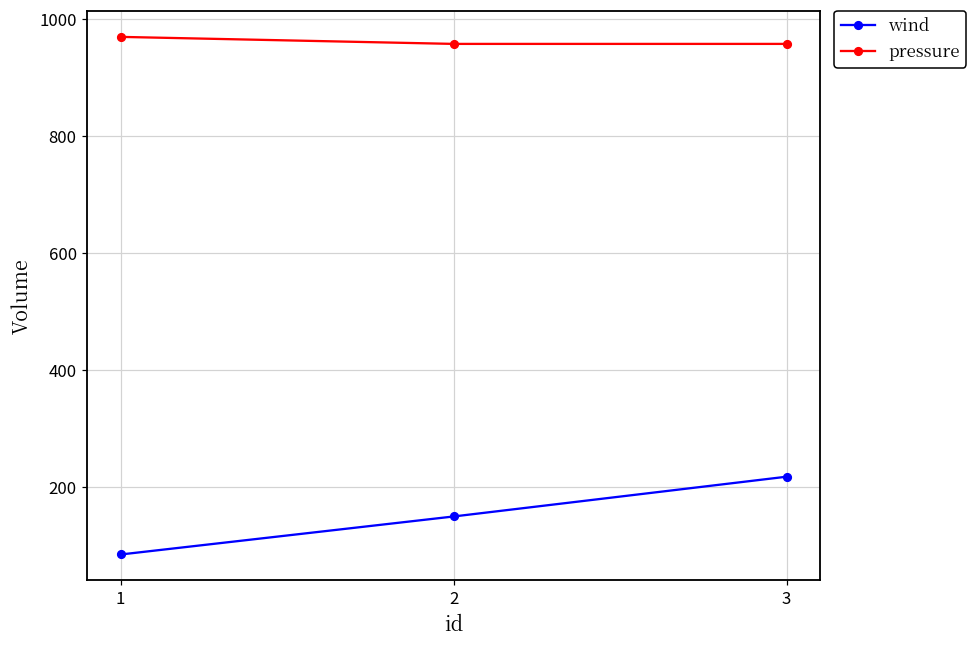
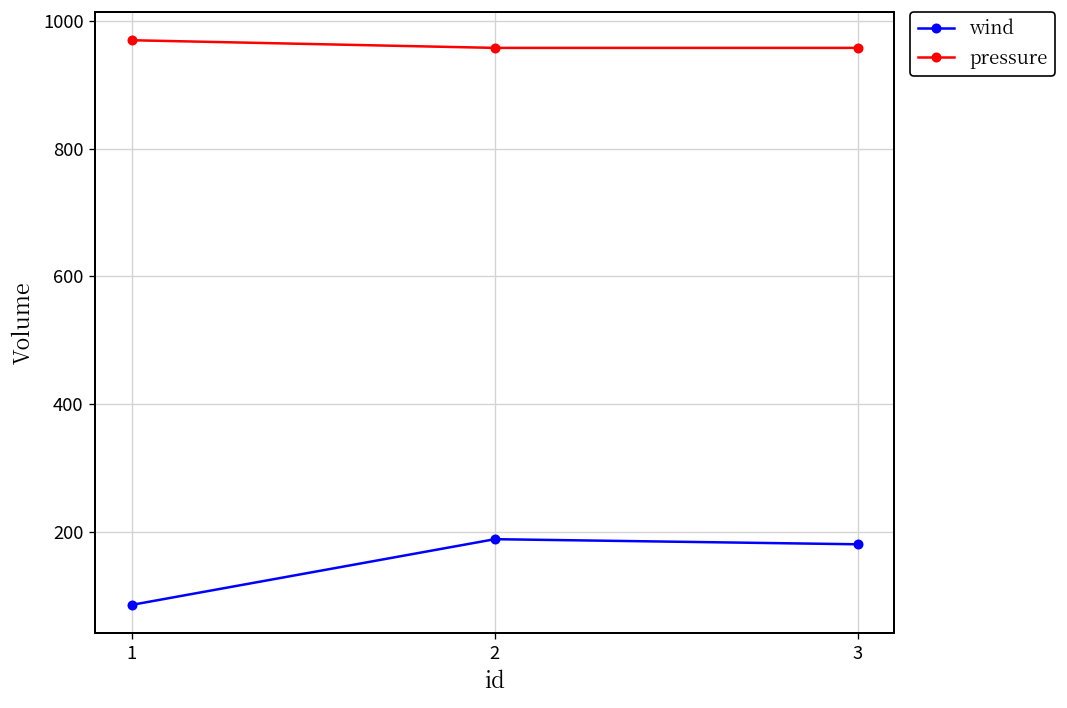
  {
    "wind": {
      "1": 90,
-     "2": 150,
-     "3": 220
+     "2": 190,
+     "3": 180
    },
    "pressure": {
      "1": 970,
      "2": 960,
      "3": 960
    }
  }
